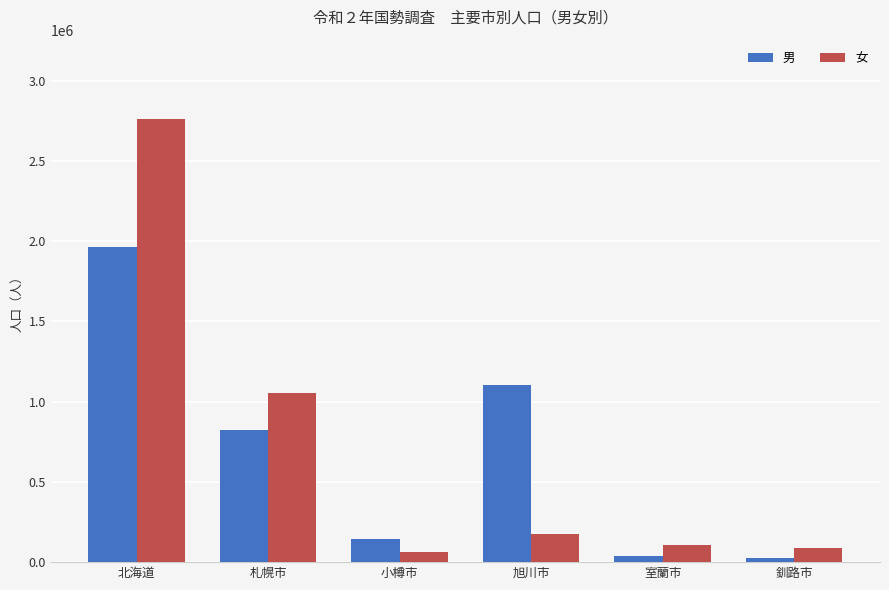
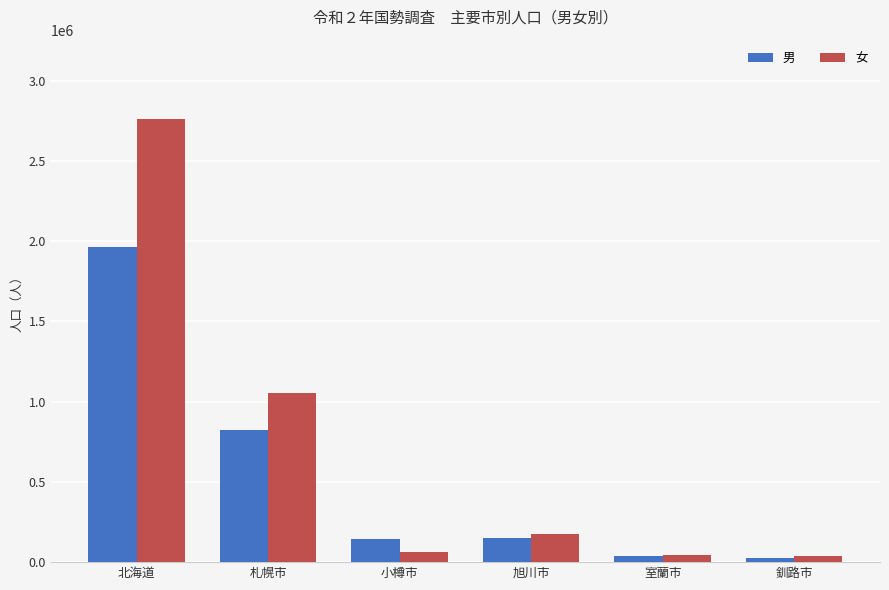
  {
    "男": {
      "北海道": 1960000,
      "札幌市": 820000,
      "小樽市": 140000,
-     "旭川市": 1100000,
+     "旭川市": 150000,
      "室蘭市": 40000,
      "釧路市": 30000
    },
    "女": {
      "北海道": 2760000,
      "札幌市": 1050000,
      "小樽市": 60000,
      "旭川市": 180000,
-     "室蘭市": 100000,
-     "釧路市": 90000
+     "室蘭市": 40000,
+     "釧路市": 40000
    }
  }
